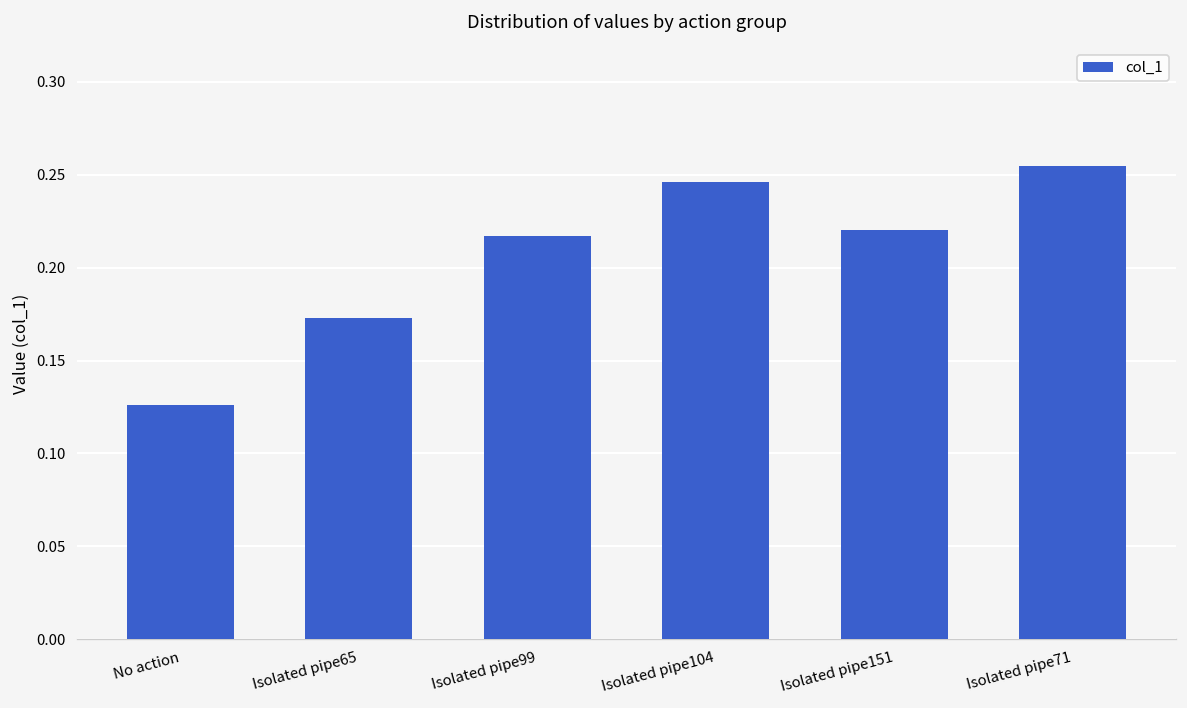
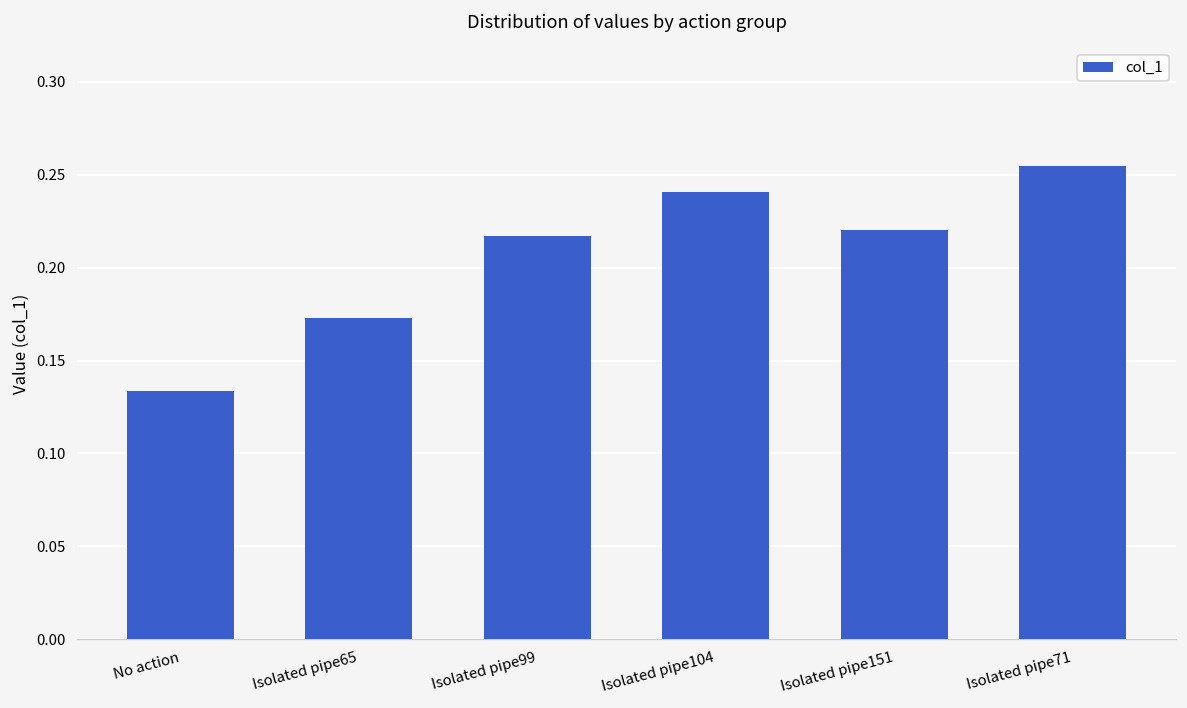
  {
-   "No action": 0.126,
+   "No action": 0.133,
    "Isolated pipe65": 0.173,
    "Isolated pipe99": 0.217,
-   "Isolated pipe104": 0.246,
+   "Isolated pipe104": 0.241,
    "Isolated pipe151": 0.220,
    "Isolated pipe71": 0.255
  }
